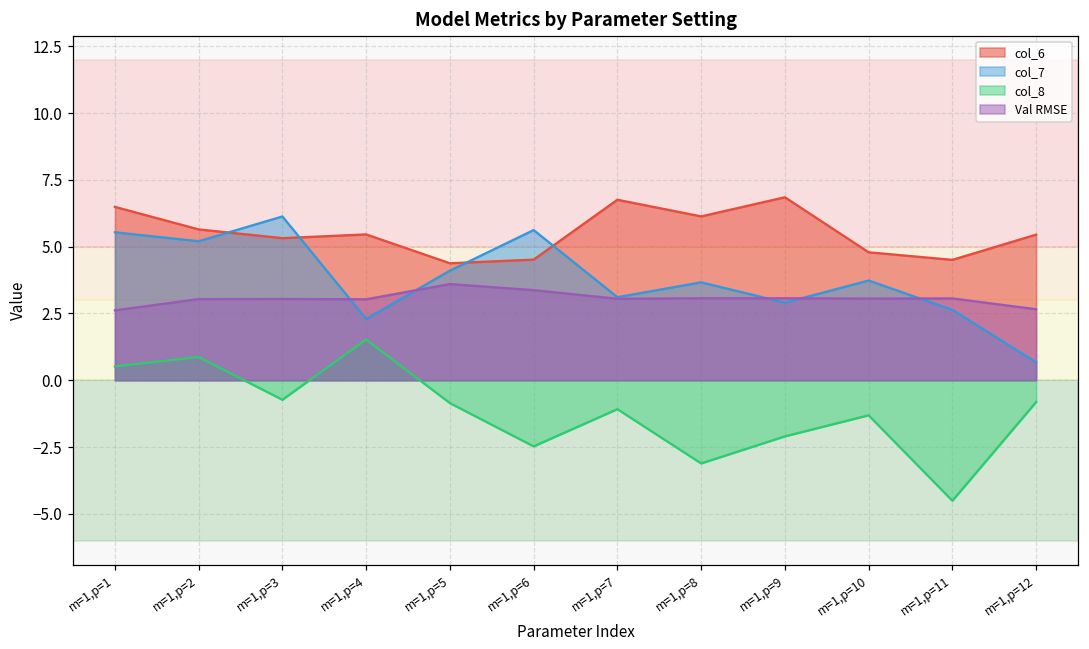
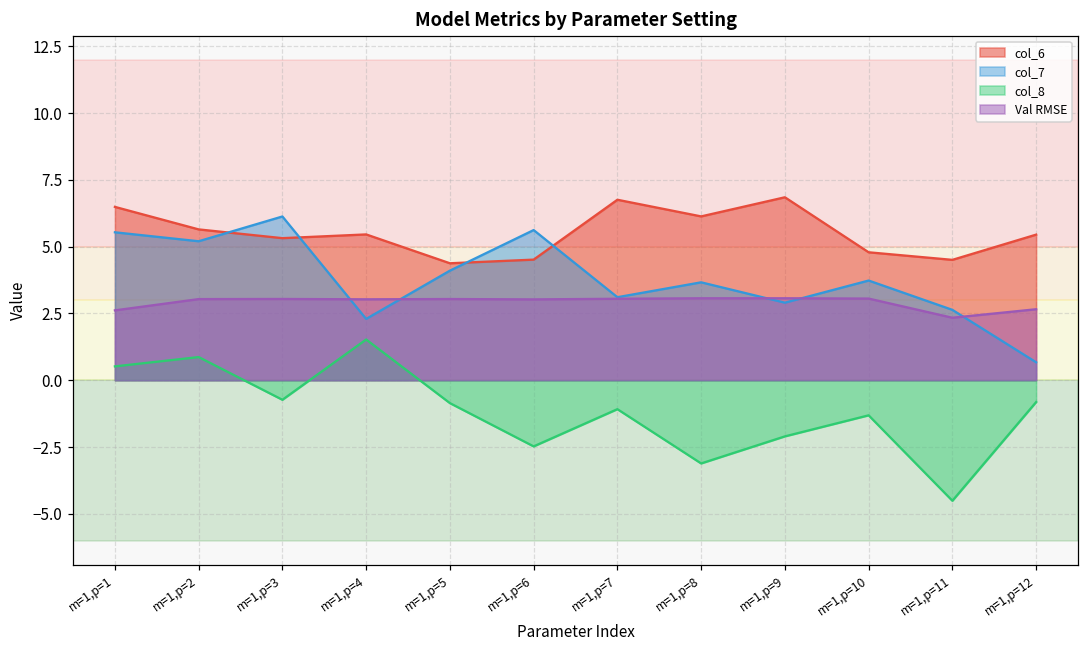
  {
    "col_6": {
      "m=1,p=1": 6.5,
      "m=1,p=2": 5.6,
      "m=1,p=3": 5.3,
      "m=1,p=4": 5.5,
      "m=1,p=5": 4.4,
      "m=1,p=6": 4.5,
      "m=1,p=7": 6.8,
      "m=1,p=8": 6.1,
      "m=1,p=9": 6.8,
      "m=1,p=10": 4.8,
      "m=1,p=11": 4.5,
      "m=1,p=12": 5.4
    },
    "col_7": {
      "m=1,p=1": 5.5,
      "m=1,p=2": 5.2,
      "m=1,p=3": 6.1,
      "m=1,p=4": 2.3,
      "m=1,p=5": 4.1,
      "m=1,p=6": 5.6,
      "m=1,p=8": 3.7,
      "m=1,p=9": 2.9,
      "m=1,p=10": 3.7,
      "m=1,p=11": 2.6,
      "m=1,p=12": 0.7
    },
    "Val RMSE": {
      "m=1,p=1": 2.6,
      "m=1,p=2": 3.0,
      "m=1,p=3": 3.0,
      "m=1,p=4": 3.0,
-     "m=1,p=5": 3.6,
-     "m=1,p=6": 3.4,
+     "m=1,p=5": 3.0,
+     "m=1,p=6": 3.0,
      "m=1,p=8": 3.1,
      "m=1,p=9": 3.1,
      "m=1,p=10": 3.1,
-     "m=1,p=11": 3.1,
+     "m=1,p=11": 2.3,
      "m=1,p=12": 2.7
    }
  }
